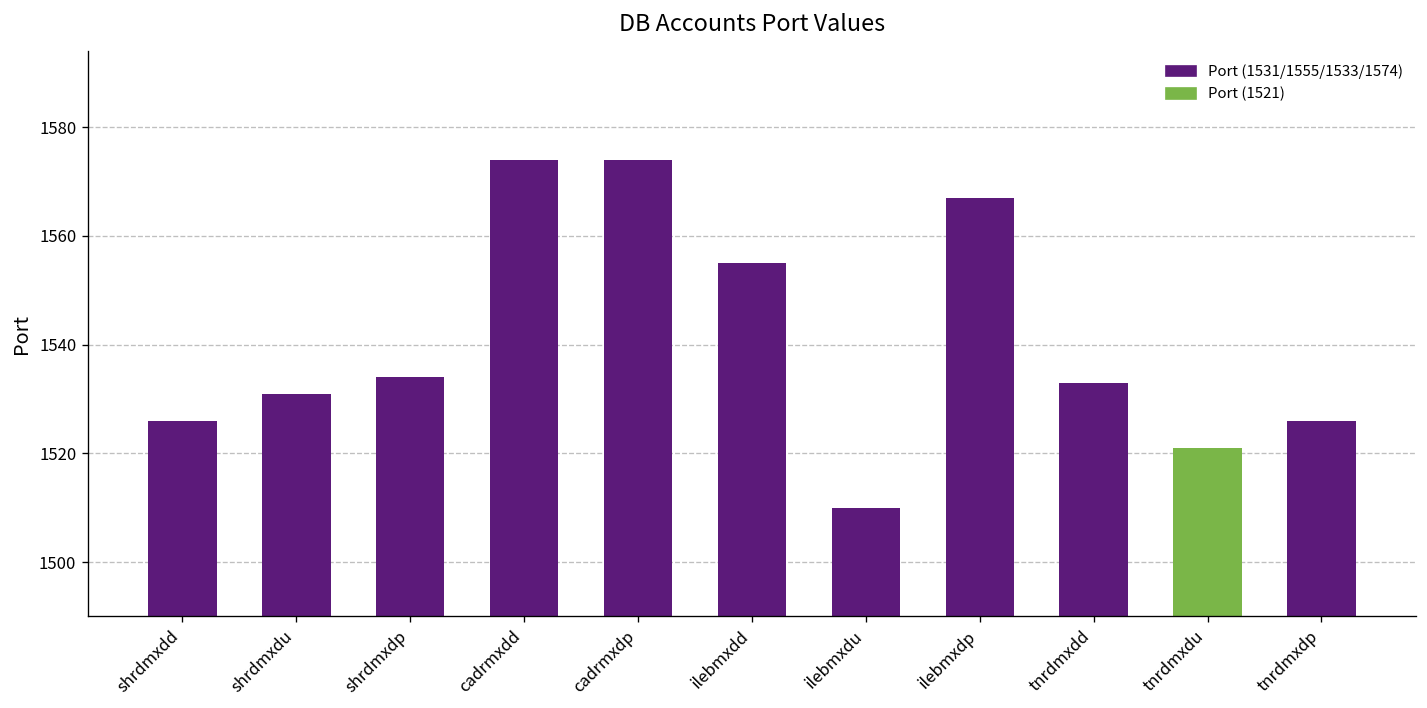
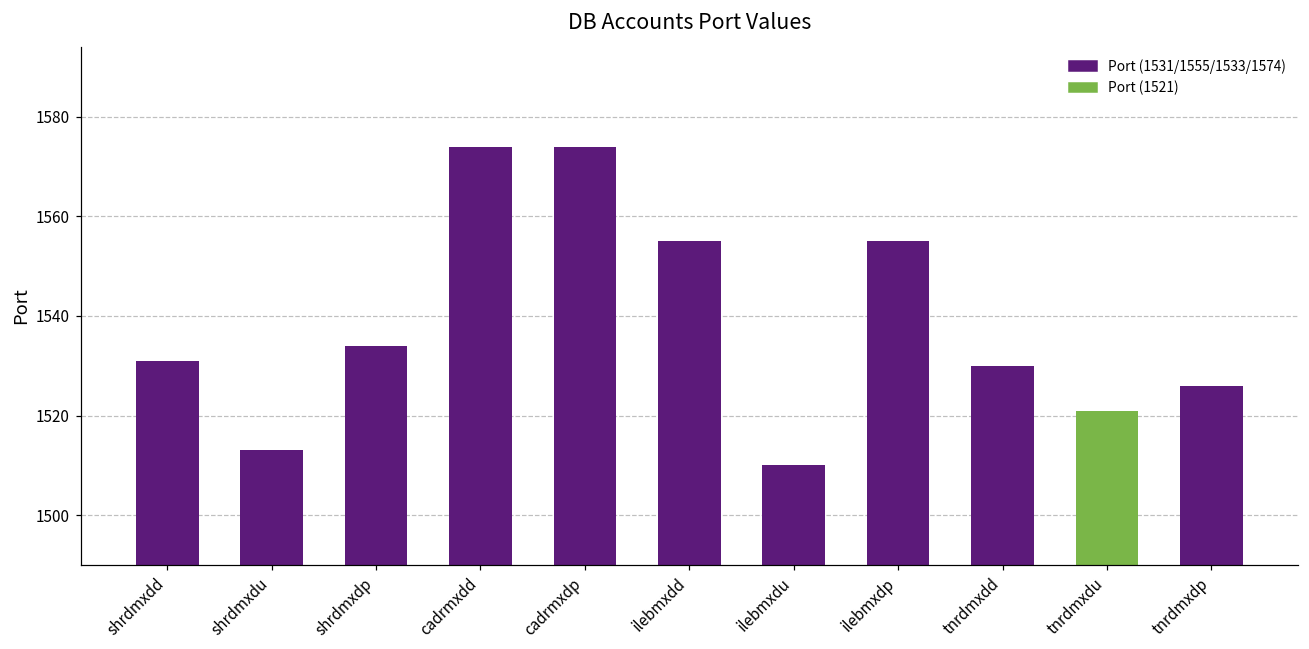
  {
-   "shrdmxdd": 1526,
-   "shrdmxdu": 1531,
+   "shrdmxdd": 1531,
+   "shrdmxdu": 1513,
    "shrdmxdp": 1534,
    "cadrmxdd": 1574,
    "cadrmxdp": 1574,
    "ilebmxdd": 1555,
    "ilebmxdu": 1510,
-   "ilebmxdp": 1567,
-   "tnrdmxdd": 1533,
+   "ilebmxdp": 1555,
+   "tnrdmxdd": 1530,
    "tnrdmxdu": 1521,
    "tnrdmxdp": 1526
  }
